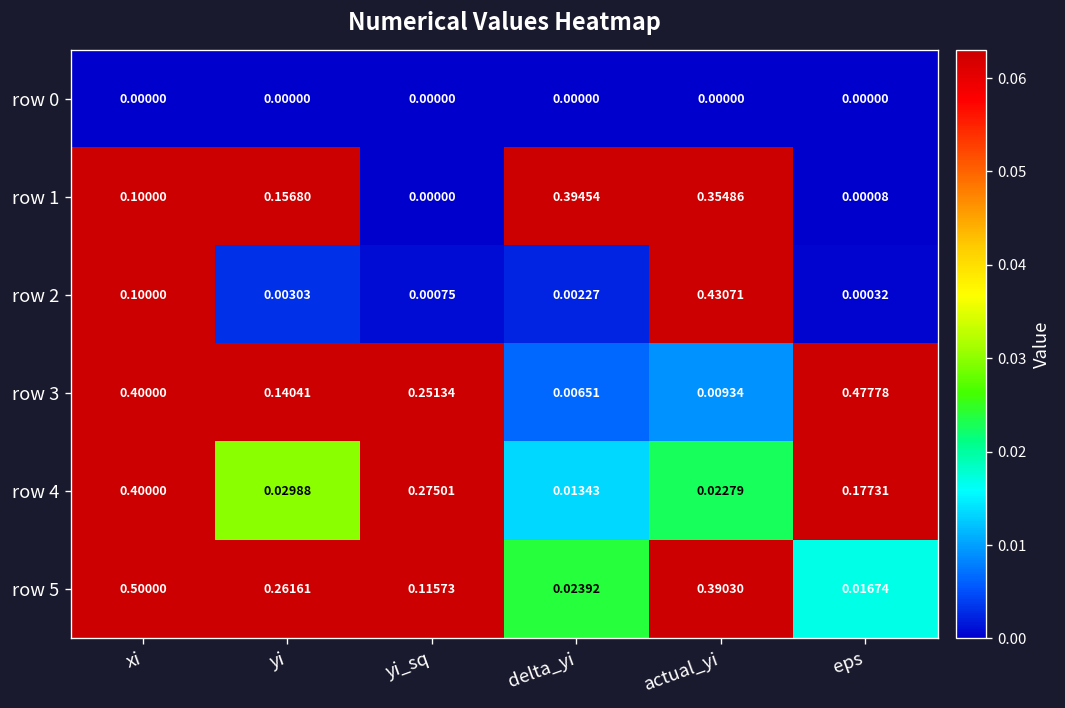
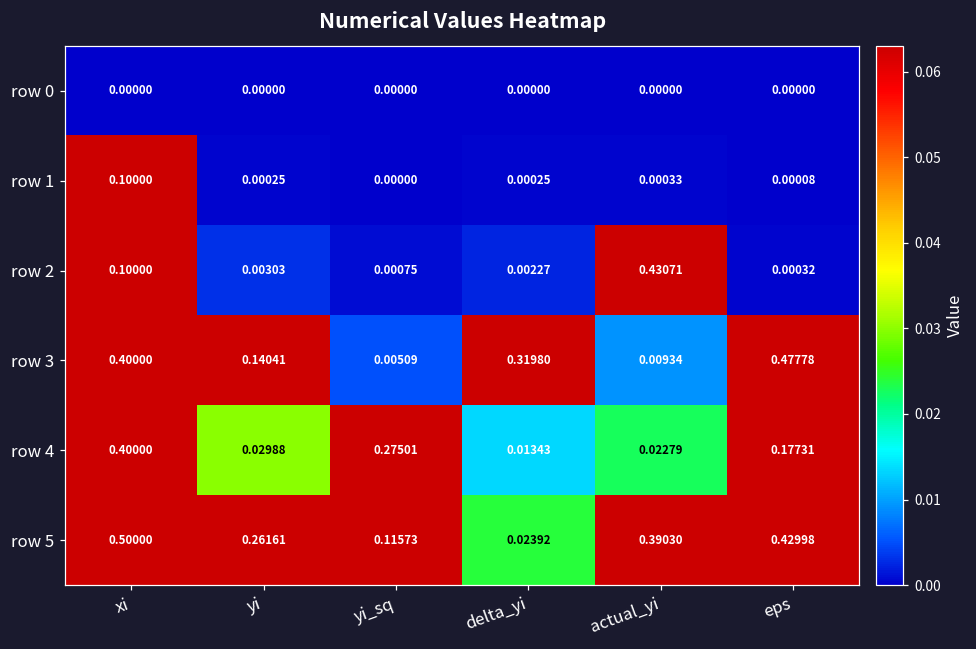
  {
    "row 0": {
      "xi": 0.00000,
      "yi": 0.00000,
      "yi_sq": 0.00000,
      "delta_yi": 0.00000,
      "actual_yi": 0.00000,
      "eps": 0.00000
    },
    "row 1": {
      "xi": 0.10000,
-     "yi": 0.15680,
+     "yi": 0.00025,
      "yi_sq": 0.00000,
-     "delta_yi": 0.39454,
-     "actual_yi": 0.35486,
+     "delta_yi": 0.00025,
+     "actual_yi": 0.00033,
      "eps": 0.00008
    },
    "row 2": {
      "xi": 0.10000,
      "yi": 0.00303,
      "yi_sq": 0.00075,
      "delta_yi": 0.00227,
      "actual_yi": 0.43071,
      "eps": 0.00032
    },
    "row 3": {
      "xi": 0.40000,
      "yi": 0.14041,
-     "yi_sq": 0.25134,
-     "delta_yi": 0.00651,
+     "yi_sq": 0.00509,
+     "delta_yi": 0.31980,
      "actual_yi": 0.00934,
      "eps": 0.47778
    },
    "row 4": {
      "xi": 0.40000,
      "yi": 0.02988,
      "yi_sq": 0.27501,
      "delta_yi": 0.01343,
      "actual_yi": 0.02279,
      "eps": 0.17731
    },
    "row 5": {
      "xi": 0.50000,
      "yi": 0.26161,
      "yi_sq": 0.11573,
      "delta_yi": 0.02392,
      "actual_yi": 0.39030,
-     "eps": 0.01674
+     "eps": 0.42998
    }
  }
